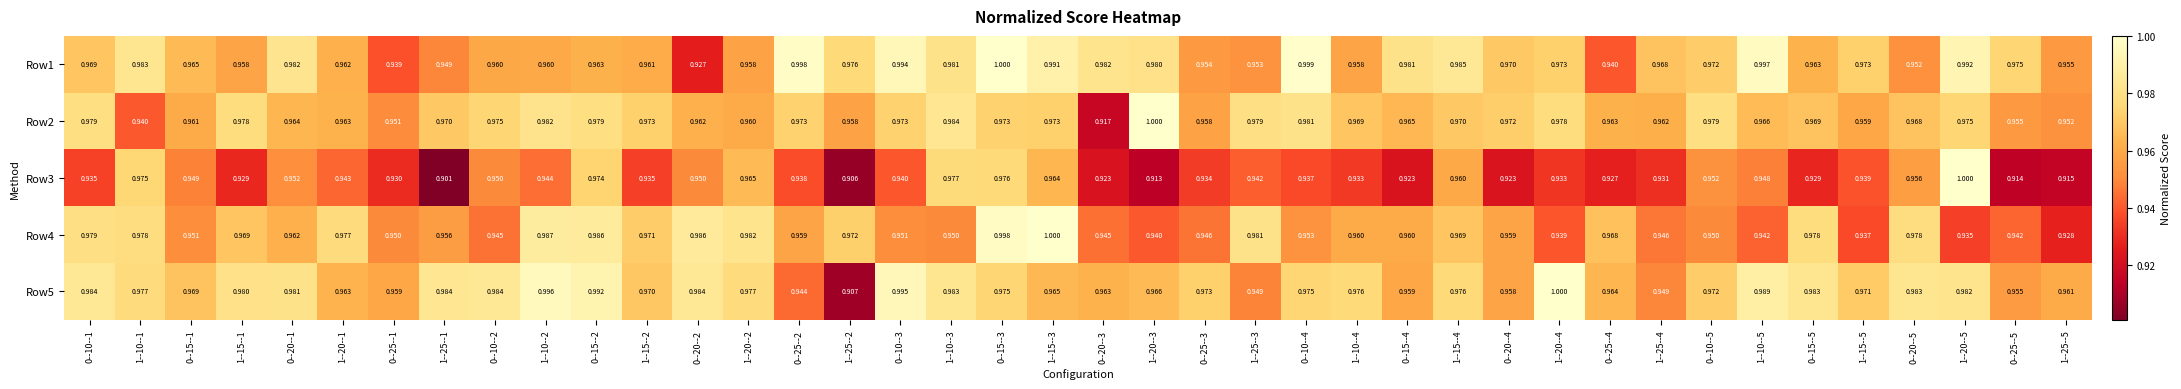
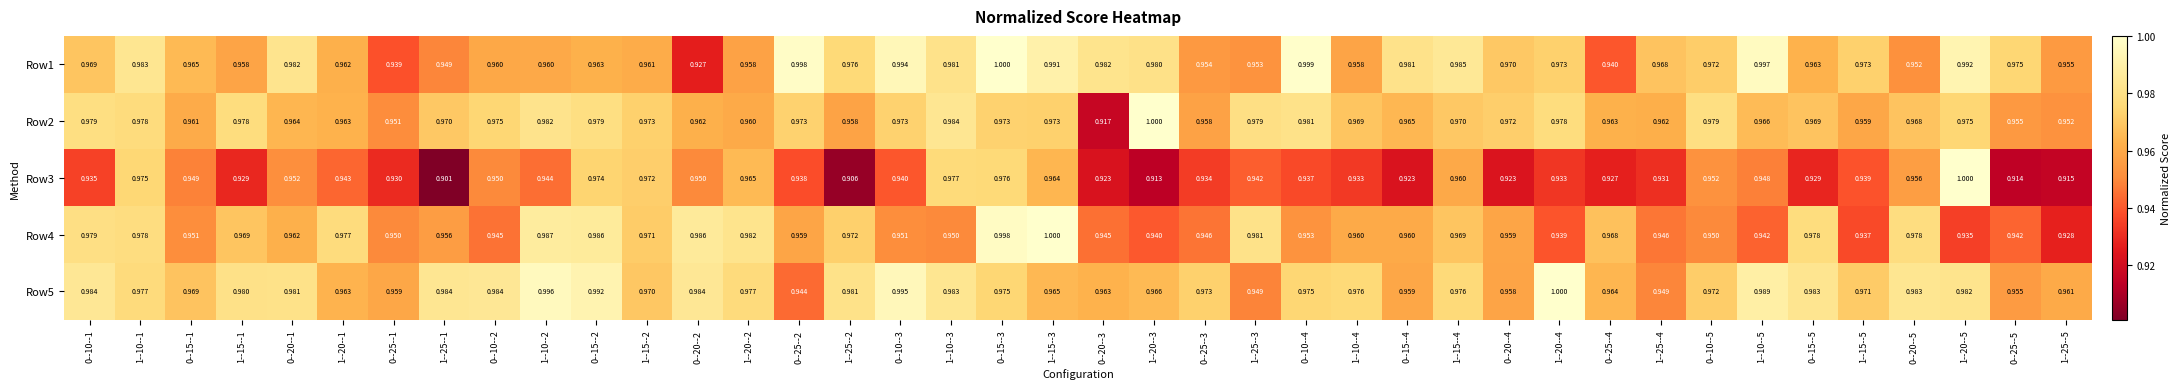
  {
    "Row1": {
      "0--10--1": 0.969,
      "1--10--1": 0.983,
      "0--15--1": 0.965,
      "1--15--1": 0.958,
      "0--20--1": 0.982,
      "1--20--1": 0.962,
      "0--25--1": 0.939,
      "1--25--1": 0.949,
      "0--10--2": 0.960,
      "1--10--2": 0.960,
      "0--15--2": 0.963,
      "1--15--2": 0.961,
      "0--20--2": 0.927,
      "1--20--2": 0.958,
      "0--25--2": 0.998,
      "1--25--2": 0.976,
      "0--10--3": 0.994,
      "1--10--3": 0.981,
      "0--15--3": 1.000,
      "1--15--3": 0.991,
      "0--20--3": 0.982,
      "1--20--3": 0.980,
      "0--25--3": 0.954,
      "1--25--3": 0.953,
      "0--10--4": 0.999,
      "1--10--4": 0.958,
      "0--15--4": 0.981,
      "1--15--4": 0.985,
      "0--20--4": 0.970,
      "1--20--4": 0.973,
      "0--25--4": 0.940,
      "1--25--4": 0.968,
      "0--10--5": 0.972,
      "1--10--5": 0.997,
      "0--15--5": 0.963,
      "1--15--5": 0.973,
      "0--20--5": 0.952,
      "1--20--5": 0.992,
      "0--25--5": 0.975,
      "1--25--5": 0.955
    },
    "Row2": {
      "0--10--1": 0.979,
-     "1--10--1": 0.940,
+     "1--10--1": 0.978,
      "0--15--1": 0.961,
      "1--15--1": 0.978,
      "0--20--1": 0.964,
      "1--20--1": 0.963,
      "0--25--1": 0.951,
      "1--25--1": 0.970,
      "0--10--2": 0.975,
      "1--10--2": 0.982,
      "0--15--2": 0.979,
      "1--15--2": 0.973,
      "0--20--2": 0.962,
      "1--20--2": 0.960,
      "0--25--2": 0.973,
      "1--25--2": 0.958,
      "0--10--3": 0.973,
      "1--10--3": 0.984,
      "0--15--3": 0.973,
      "1--15--3": 0.973,
      "0--20--3": 0.917,
      "1--20--3": 1.000,
      "0--25--3": 0.958,
      "1--25--3": 0.979,
      "0--10--4": 0.981,
      "1--10--4": 0.969,
      "0--15--4": 0.965,
      "1--15--4": 0.970,
      "0--20--4": 0.972,
      "1--20--4": 0.978,
      "0--25--4": 0.963,
      "1--25--4": 0.962,
      "0--10--5": 0.979,
      "1--10--5": 0.966,
      "0--15--5": 0.969,
      "1--15--5": 0.959,
      "0--20--5": 0.968,
      "1--20--5": 0.975,
      "0--25--5": 0.955,
      "1--25--5": 0.952
    },
    "Row3": {
      "0--10--1": 0.935,
      "1--10--1": 0.975,
      "0--15--1": 0.949,
      "1--15--1": 0.929,
      "0--20--1": 0.952,
      "1--20--1": 0.943,
      "0--25--1": 0.930,
      "1--25--1": 0.901,
      "0--10--2": 0.950,
      "1--10--2": 0.944,
      "0--15--2": 0.974,
-     "1--15--2": 0.935,
+     "1--15--2": 0.972,
      "0--20--2": 0.950,
      "1--20--2": 0.965,
      "0--25--2": 0.938,
      "1--25--2": 0.906,
      "0--10--3": 0.940,
      "1--10--3": 0.977,
      "0--15--3": 0.976,
      "1--15--3": 0.964,
      "0--20--3": 0.923,
      "1--20--3": 0.913,
      "0--25--3": 0.934,
      "1--25--3": 0.942,
      "0--10--4": 0.937,
      "1--10--4": 0.933,
      "0--15--4": 0.923,
      "1--15--4": 0.960,
      "0--20--4": 0.923,
      "1--20--4": 0.933,
      "0--25--4": 0.927,
      "1--25--4": 0.931,
      "0--10--5": 0.952,
      "1--10--5": 0.948,
      "0--15--5": 0.929,
      "1--15--5": 0.939,
      "0--20--5": 0.956,
      "1--20--5": 1.000,
      "0--25--5": 0.914,
      "1--25--5": 0.915
    },
    "Row4": {
      "0--10--1": 0.979,
      "1--10--1": 0.978,
      "0--15--1": 0.951,
      "1--15--1": 0.969,
      "0--20--1": 0.962,
      "1--20--1": 0.977,
      "0--25--1": 0.950,
      "1--25--1": 0.956,
      "0--10--2": 0.945,
      "1--10--2": 0.987,
      "0--15--2": 0.986,
      "1--15--2": 0.971,
      "0--20--2": 0.986,
      "1--20--2": 0.982,
      "0--25--2": 0.959,
      "1--25--2": 0.972,
      "0--10--3": 0.951,
      "1--10--3": 0.950,
      "0--15--3": 0.998,
      "1--15--3": 1.000,
      "0--20--3": 0.945,
      "1--20--3": 0.940,
      "0--25--3": 0.946,
      "1--25--3": 0.981,
      "0--10--4": 0.953,
      "1--10--4": 0.960,
      "0--15--4": 0.960,
      "1--15--4": 0.969,
      "0--20--4": 0.959,
      "1--20--4": 0.939,
      "0--25--4": 0.968,
      "1--25--4": 0.946,
      "0--10--5": 0.950,
      "1--10--5": 0.942,
      "0--15--5": 0.978,
      "1--15--5": 0.937,
      "0--20--5": 0.978,
      "1--20--5": 0.935,
      "0--25--5": 0.942,
      "1--25--5": 0.928
    },
    "Row5": {
      "0--10--1": 0.984,
      "1--10--1": 0.977,
      "0--15--1": 0.969,
      "1--15--1": 0.980,
      "0--20--1": 0.981,
      "1--20--1": 0.963,
      "0--25--1": 0.959,
      "1--25--1": 0.984,
      "0--10--2": 0.984,
      "1--10--2": 0.996,
      "0--15--2": 0.992,
      "1--15--2": 0.970,
      "0--20--2": 0.984,
      "1--20--2": 0.977,
      "0--25--2": 0.944,
-     "1--25--2": 0.907,
+     "1--25--2": 0.981,
      "0--10--3": 0.995,
      "1--10--3": 0.983,
      "0--15--3": 0.975,
      "1--15--3": 0.965,
      "0--20--3": 0.963,
      "1--20--3": 0.966,
      "0--25--3": 0.973,
      "1--25--3": 0.949,
      "0--10--4": 0.975,
      "1--10--4": 0.976,
      "0--15--4": 0.959,
      "1--15--4": 0.976,
      "0--20--4": 0.958,
      "1--20--4": 1.000,
      "0--25--4": 0.964,
      "1--25--4": 0.949,
      "0--10--5": 0.972,
      "1--10--5": 0.989,
      "0--15--5": 0.983,
      "1--15--5": 0.971,
      "0--20--5": 0.983,
      "1--20--5": 0.982,
      "0--25--5": 0.955,
      "1--25--5": 0.961
    }
  }
